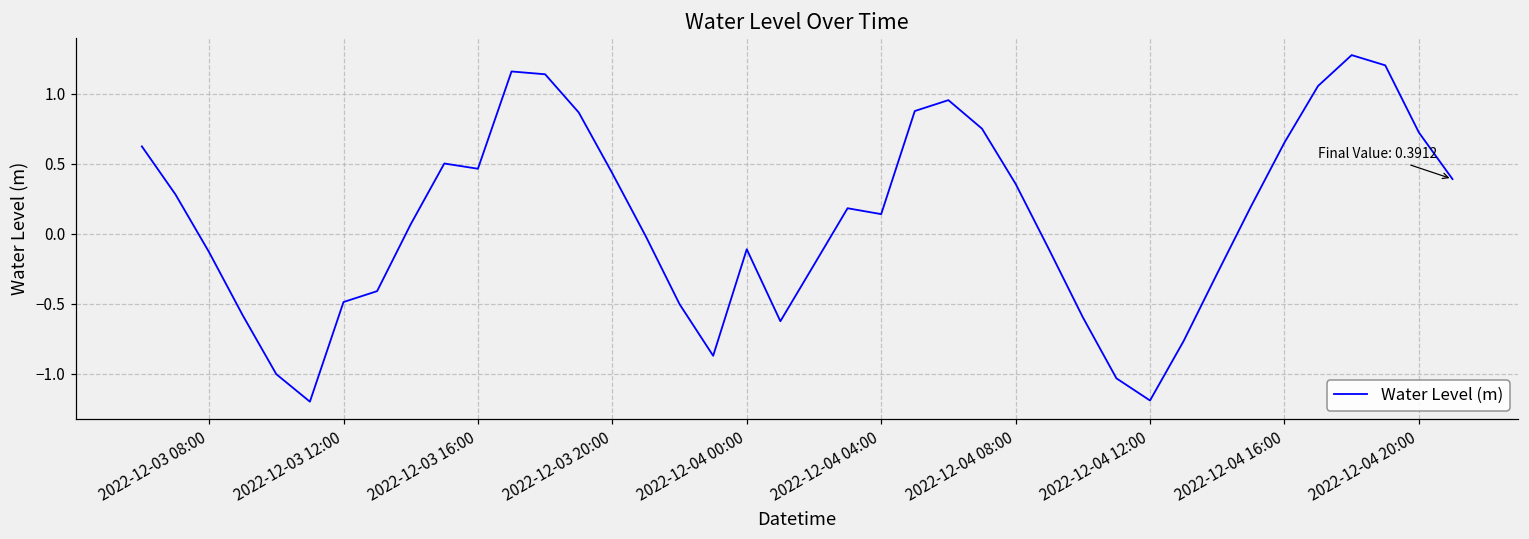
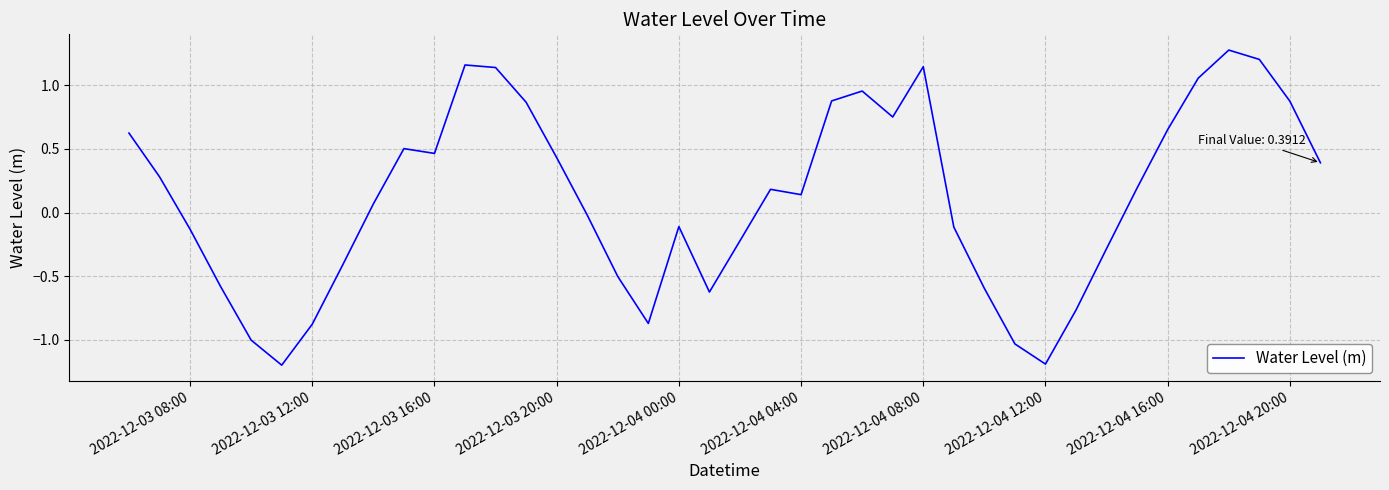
  {
    "2022-12-03 08:00": -0.13,
-   "2022-12-03 12:00": -0.49,
+   "2022-12-03 12:00": -0.88,
    "2022-12-03 16:00": 0.46,
    "2022-12-03 20:00": 0.43,
    "2022-12-04 00:00": -0.11,
    "2022-12-04 04:00": 0.14,
-   "2022-12-04 08:00": 0.36,
+   "2022-12-04 08:00": 1.15,
    "2022-12-04 12:00": -1.19,
    "2022-12-04 16:00": 0.65,
-   "2022-12-04 20:00": 0.72
+   "2022-12-04 20:00": 0.87
  }
